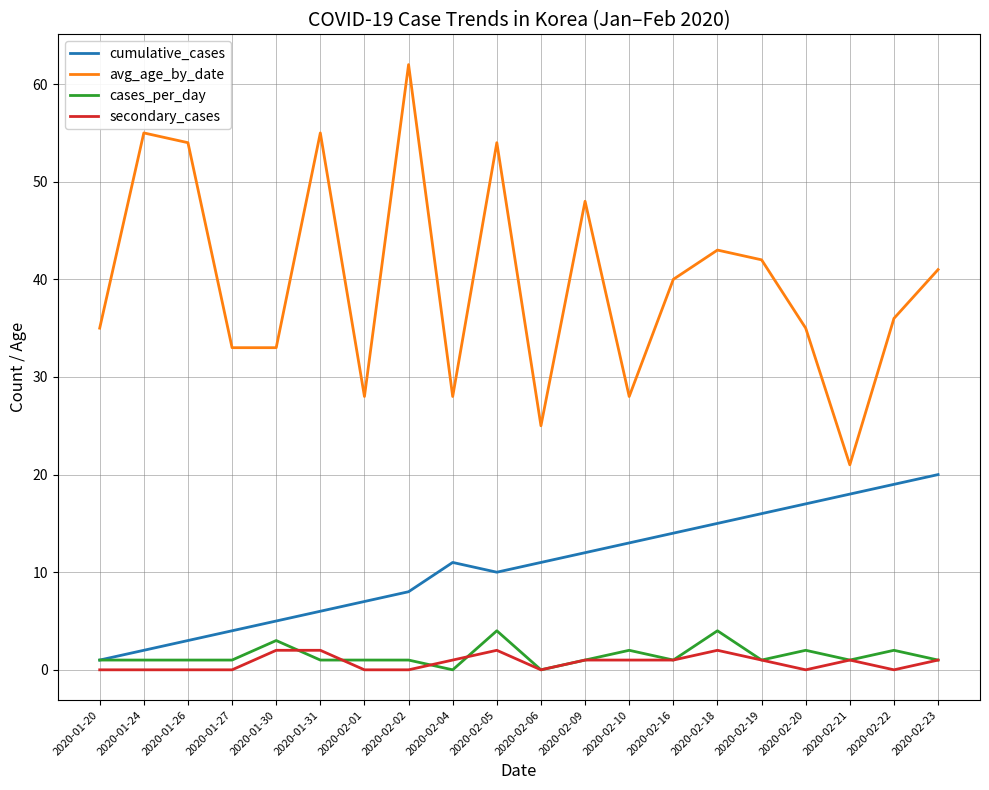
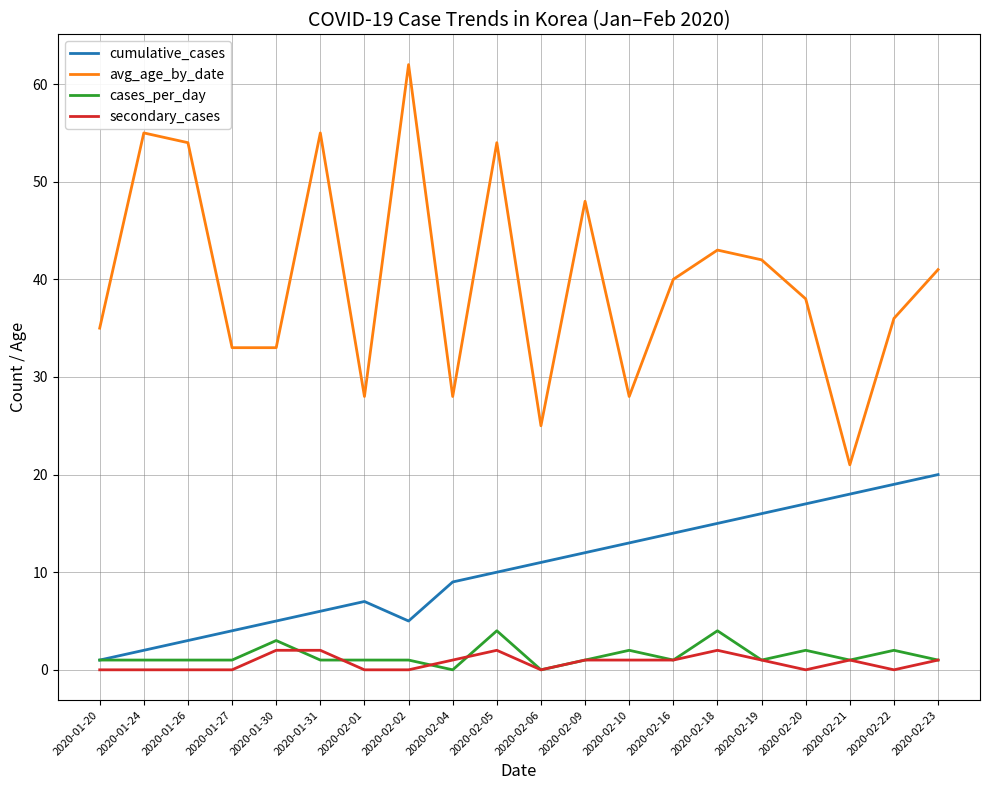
  {
    "cumulative_cases": {
      "2020-01-24": 2,
      "2020-01-26": 3,
      "2020-01-27": 4,
      "2020-01-30": 5,
      "2020-01-31": 6,
      "2020-02-01": 7,
-     "2020-02-02": 8,
-     "2020-02-04": 11,
+     "2020-02-02": 5,
+     "2020-02-04": 9,
      "2020-02-05": 10,
      "2020-02-06": 11,
      "2020-02-09": 12,
      "2020-02-10": 13,
      "2020-02-16": 14,
      "2020-02-18": 15,
      "2020-02-19": 16,
      "2020-02-20": 17,
      "2020-02-21": 18,
      "2020-02-22": 19,
      "2020-02-23": 20
    },
    "avg_age_by_date": {
      "2020-01-20": 35,
      "2020-01-24": 55,
      "2020-01-26": 54,
      "2020-01-27": 33,
      "2020-01-30": 33,
      "2020-01-31": 55,
      "2020-02-01": 28,
      "2020-02-02": 62,
      "2020-02-04": 28,
      "2020-02-05": 54,
      "2020-02-06": 25,
      "2020-02-09": 48,
      "2020-02-10": 28,
      "2020-02-16": 40,
      "2020-02-18": 43,
      "2020-02-19": 42,
-     "2020-02-20": 35,
+     "2020-02-20": 38,
      "2020-02-21": 21,
      "2020-02-22": 36,
      "2020-02-23": 41
    },
    "cases_per_day": {
      "2020-01-24": 1,
      "2020-01-26": 1,
      "2020-01-27": 1,
      "2020-01-30": 3,
      "2020-01-31": 1,
      "2020-02-01": 1,
      "2020-02-02": 1,
      "2020-02-04": 0,
      "2020-02-05": 4,
      "2020-02-10": 2,
      "2020-02-18": 4,
      "2020-02-20": 2,
      "2020-02-22": 2
    },
    "secondary_cases": {
      "2020-01-20": 0,
      "2020-01-24": 0,
      "2020-01-26": 0,
      "2020-01-27": 0,
      "2020-01-30": 2,
      "2020-01-31": 2,
      "2020-02-01": 0,
      "2020-02-02": 0,
      "2020-02-04": 1,
      "2020-02-05": 2,
      "2020-02-10": 1,
      "2020-02-18": 2,
      "2020-02-20": 0,
      "2020-02-22": 0
    }
  }
